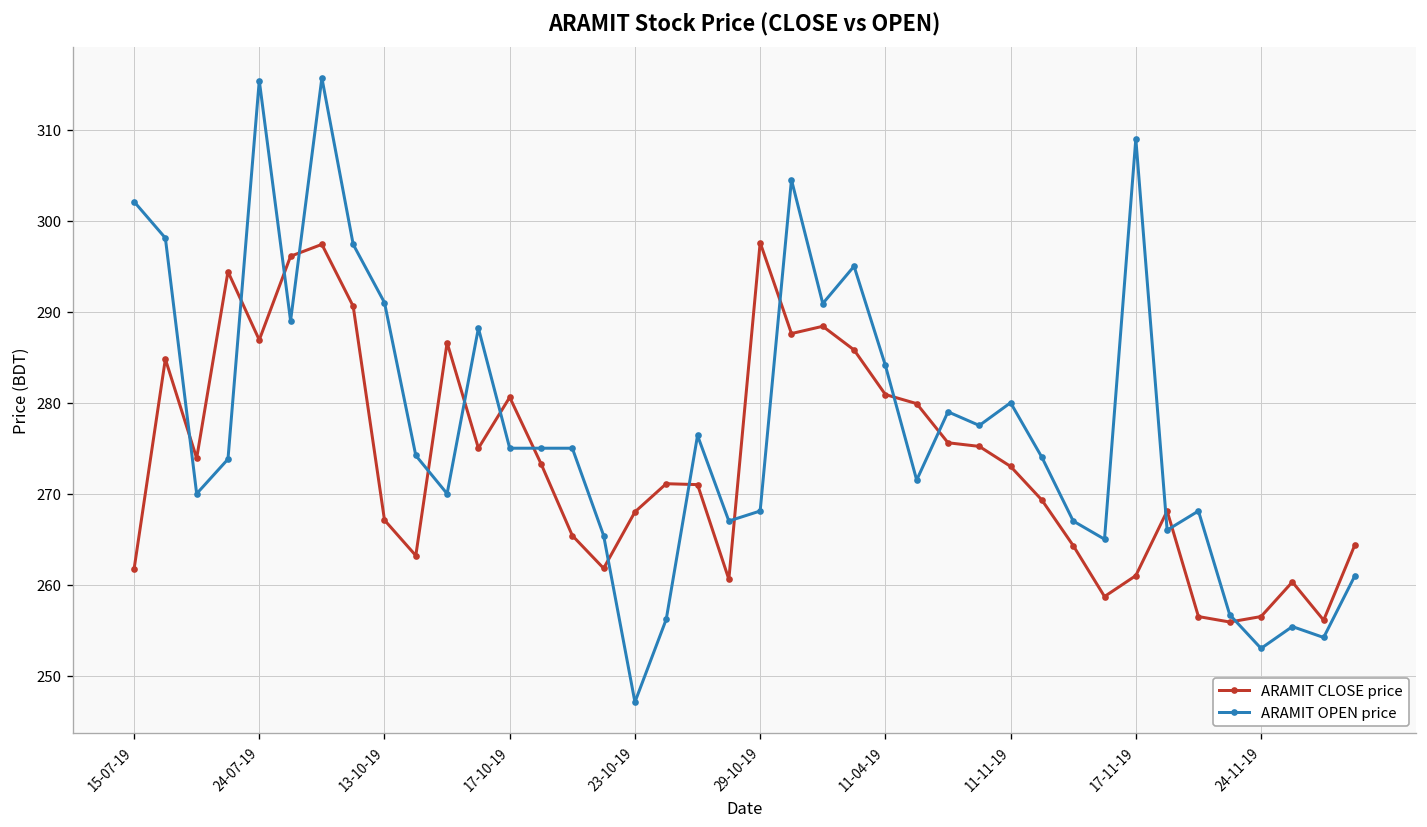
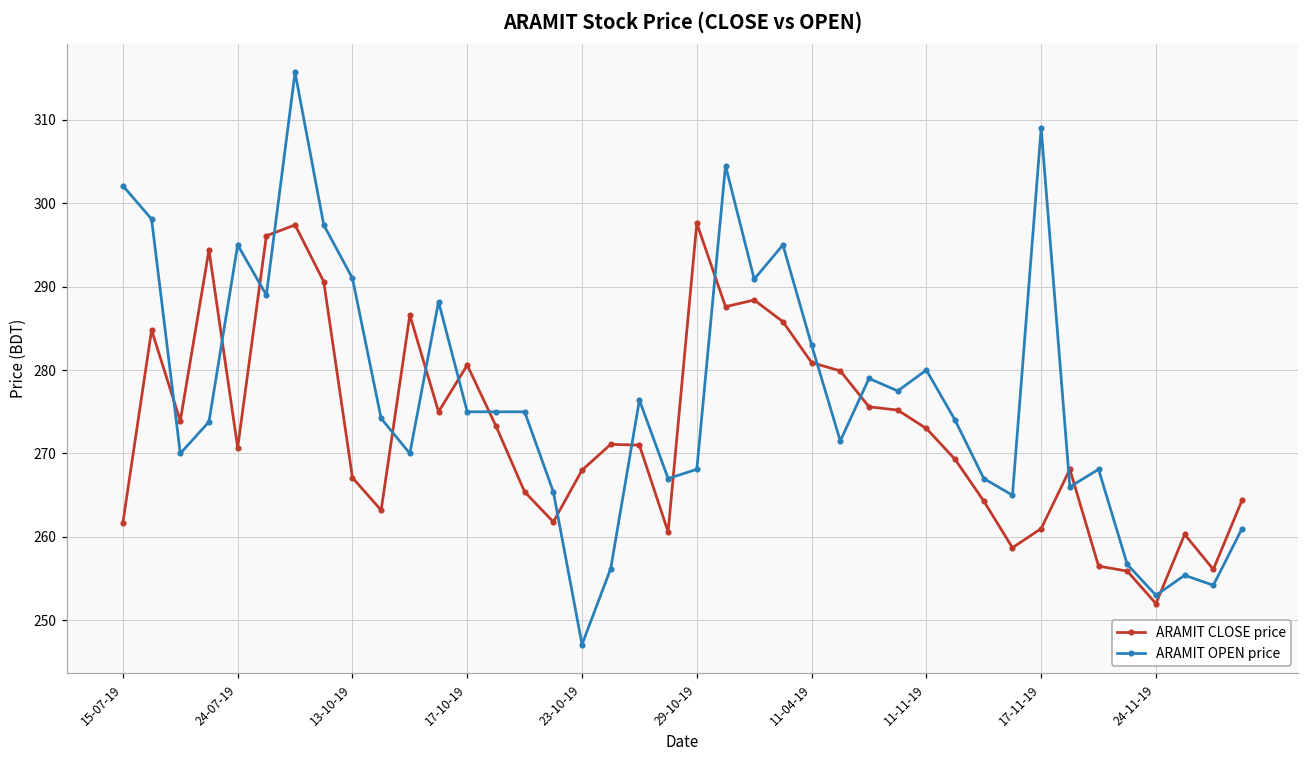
  {
    "ARAMIT CLOSE price": {
      "15-07-19": 262,
-     "24-07-19": 287,
+     "24-07-19": 271,
      "13-10-19": 267,
      "17-10-19": 281,
      "23-10-19": 268,
      "29-10-19": 298,
      "11-04-19": 281,
      "11-11-19": 273,
      "17-11-19": 261,
-     "24-11-19": 257
+     "24-11-19": 252
    },
    "ARAMIT OPEN price": {
      "15-07-19": 302,
-     "24-07-19": 315,
+     "24-07-19": 295,
      "13-10-19": 291,
      "17-10-19": 275,
      "23-10-19": 247,
      "29-10-19": 268,
-     "11-04-19": 284,
+     "11-04-19": 283,
      "11-11-19": 280,
      "17-11-19": 309,
      "24-11-19": 253
    }
  }
